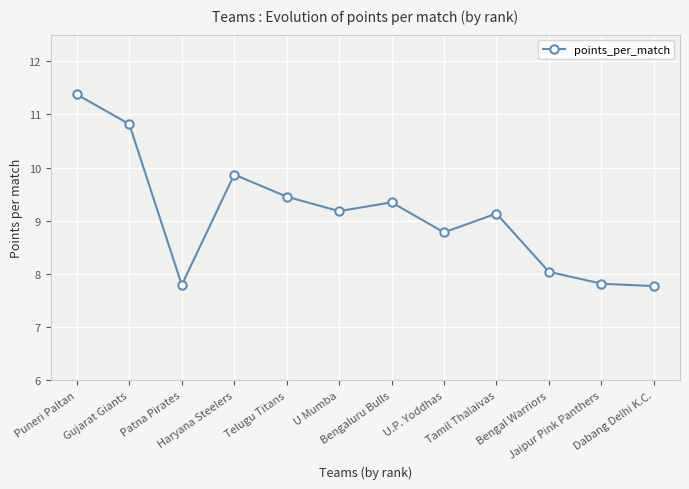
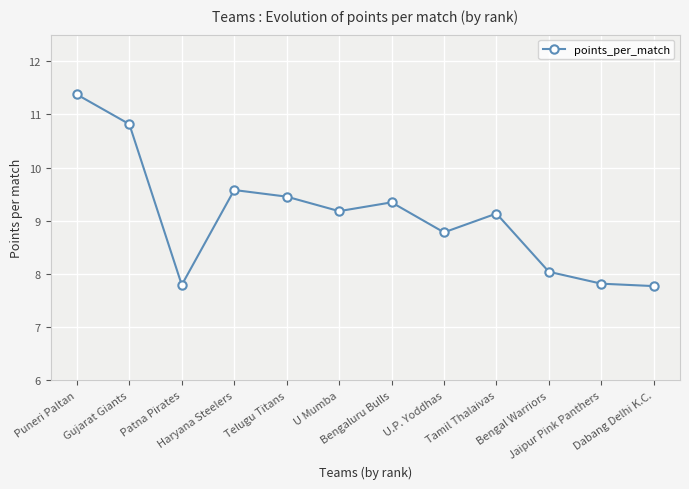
  {
    "Puneri Paltan": 11.4,
    "Gujarat Giants": 10.8,
    "Patna Pirates": 7.8,
-   "Haryana Steelers": 9.9,
+   "Haryana Steelers": 9.6,
    "Telugu Titans": 9.5,
    "U Mumba": 9.2,
    "Bengaluru Bulls": 9.3,
    "U.P. Yoddhas": 8.8,
    "Tamil Thalaivas": 9.1,
    "Bengal Warriors": 8.0,
    "Jaipur Pink Panthers": 7.8,
    "Dabang Delhi K.C.": 7.8
  }
